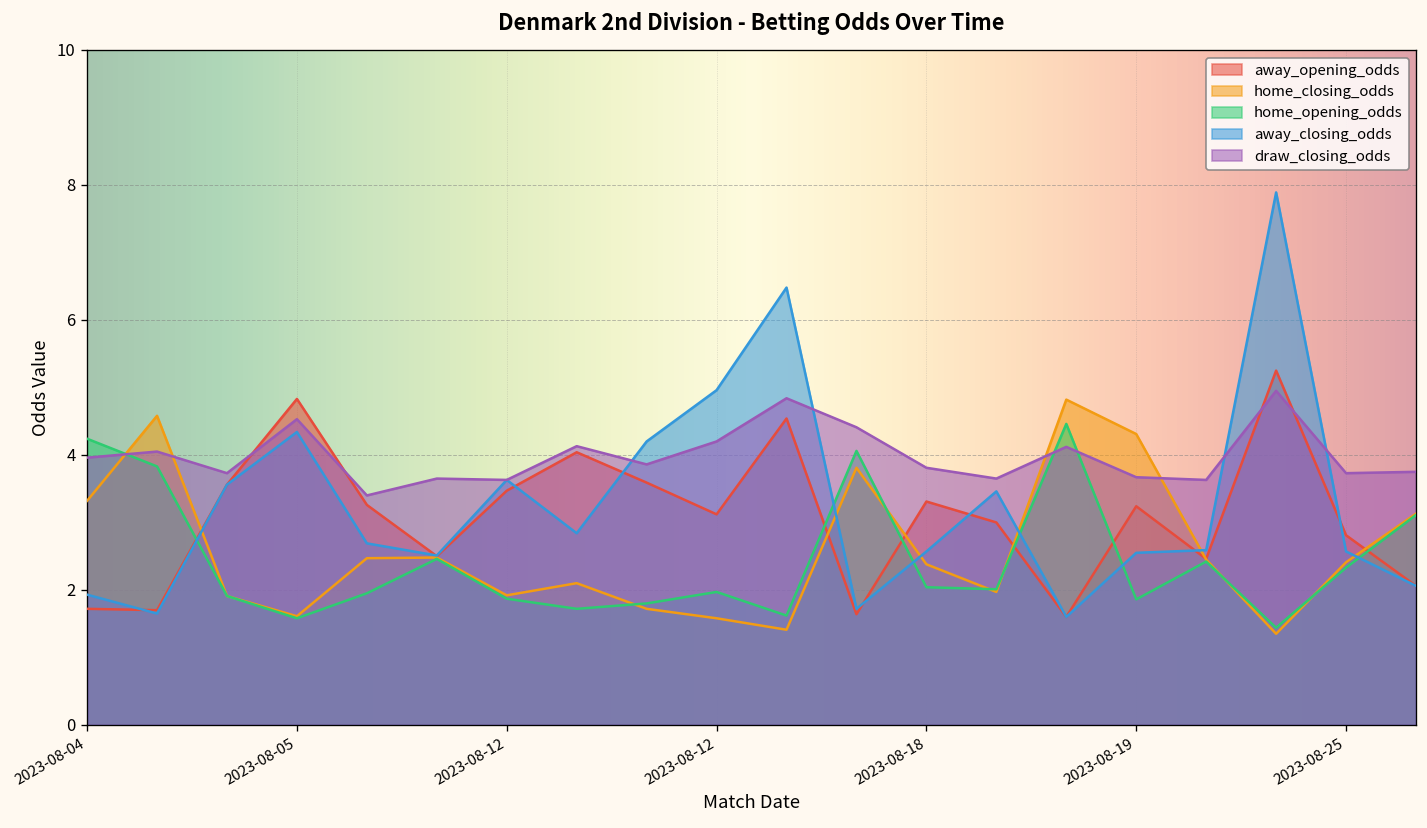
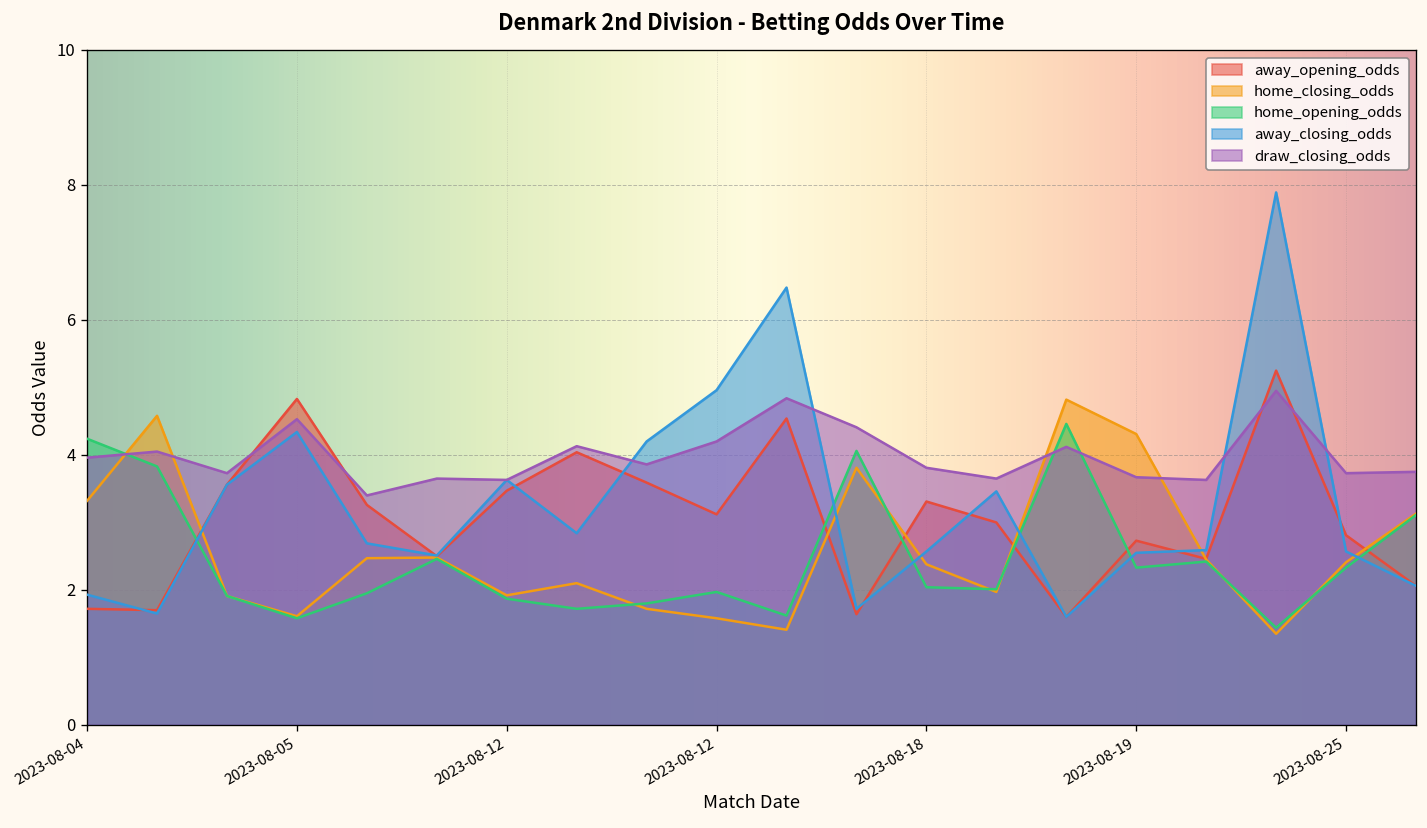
  {
    "away_opening_odds": {
-     "2023-08-19": 3.2
+     "2023-08-19": 2.7
    },
    "home_closing_odds": {
      "2023-08-19": 4.3
    },
    "home_opening_odds": {
-     "2023-08-19": 1.9
+     "2023-08-19": 2.3
    },
    "away_closing_odds": {
      "2023-08-19": 2.6
    },
    "draw_closing_odds": {
      "2023-08-19": 3.7
    }
  }
